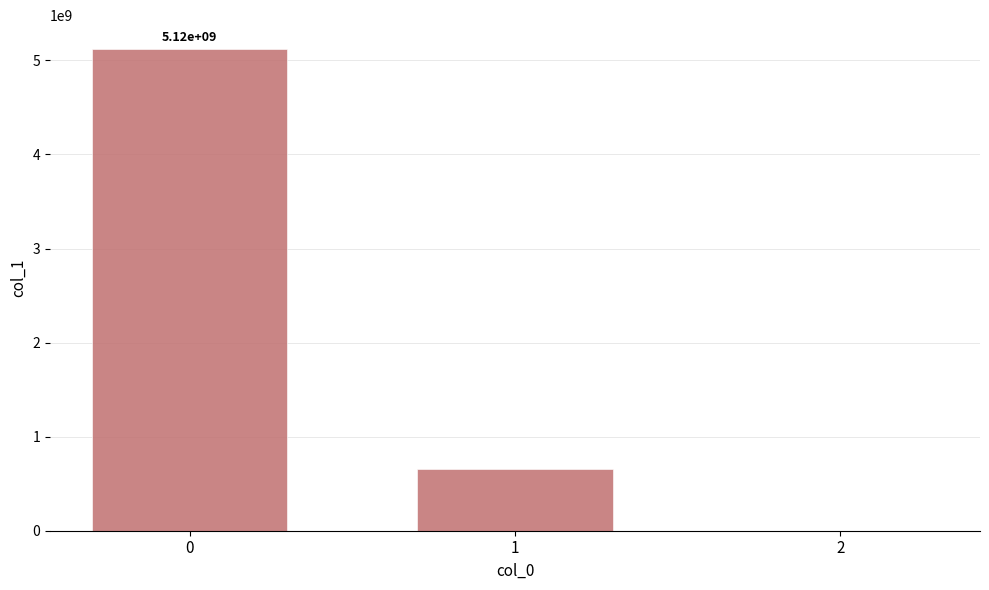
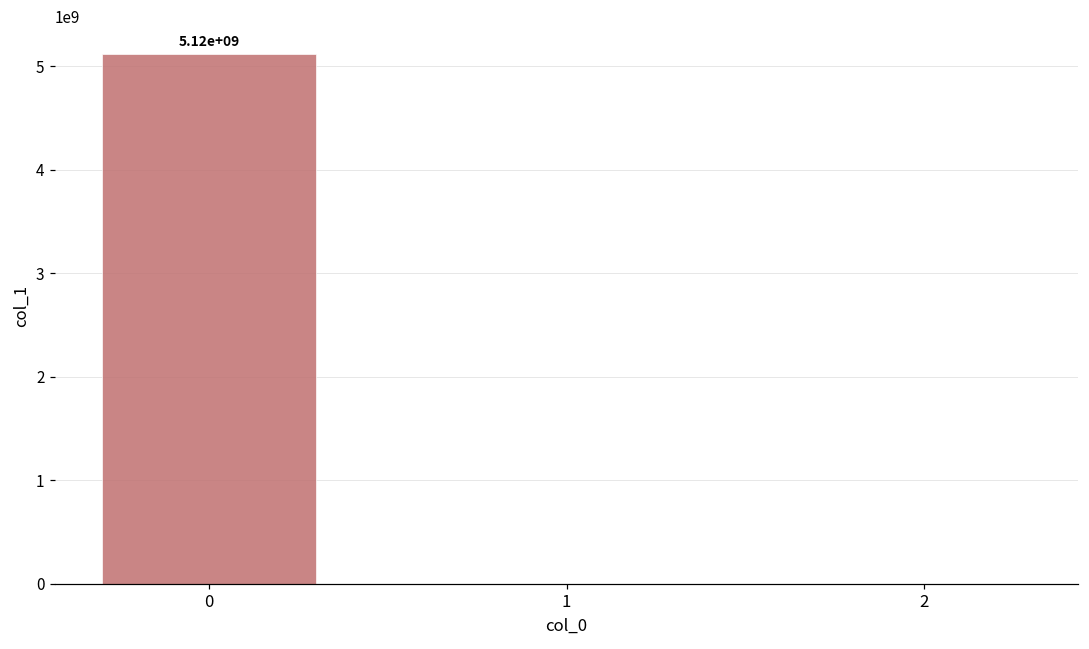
  {
-   "1": 700000000
+   "1": 0
  }
